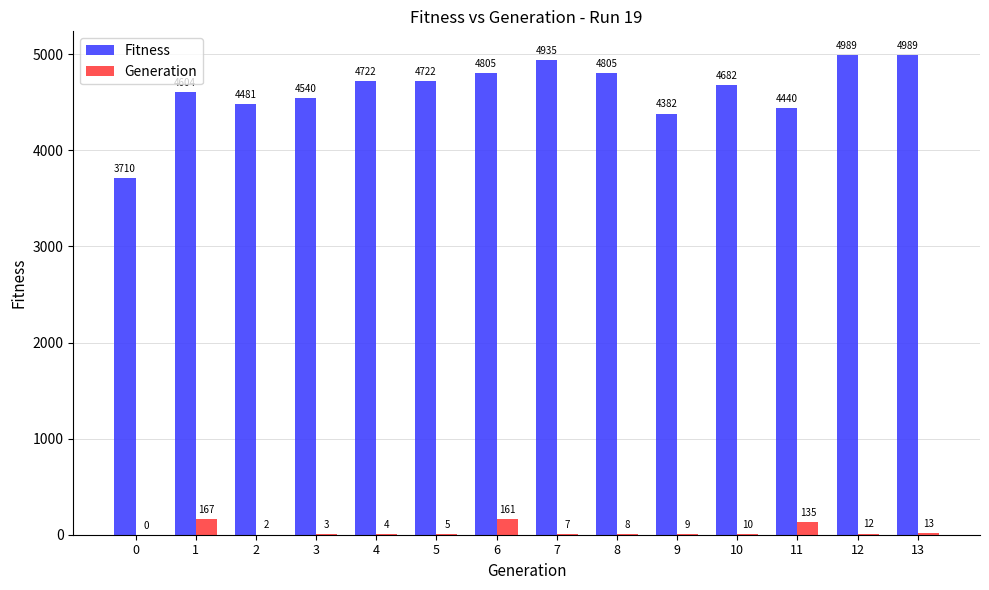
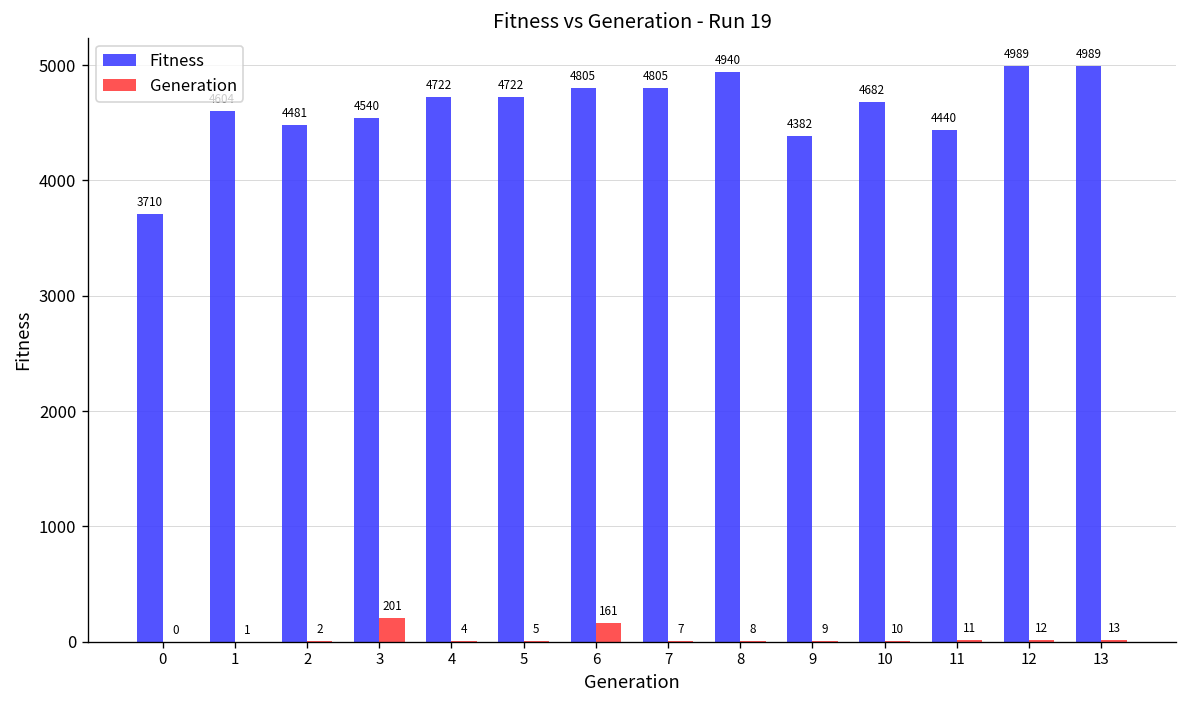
  {
    "Fitness": {
      "0": 3710,
      "2": 4481,
      "3": 4540,
      "4": 4722,
      "5": 4722,
      "6": 4805,
-     "7": 4935,
-     "8": 4805,
+     "7": 4805,
+     "8": 4940,
      "9": 4382,
      "10": 4682,
      "11": 4440,
      "12": 4989,
      "13": 4989
    },
    "Generation": {
      "0": 0,
-     "1": 167,
+     "1": 1,
      "2": 2,
-     "3": 3,
+     "3": 201,
      "4": 4,
      "5": 5,
      "6": 161,
      "7": 7,
      "8": 8,
      "9": 9,
      "10": 10,
-     "11": 135,
+     "11": 11,
      "12": 12,
      "13": 13
    }
  }
